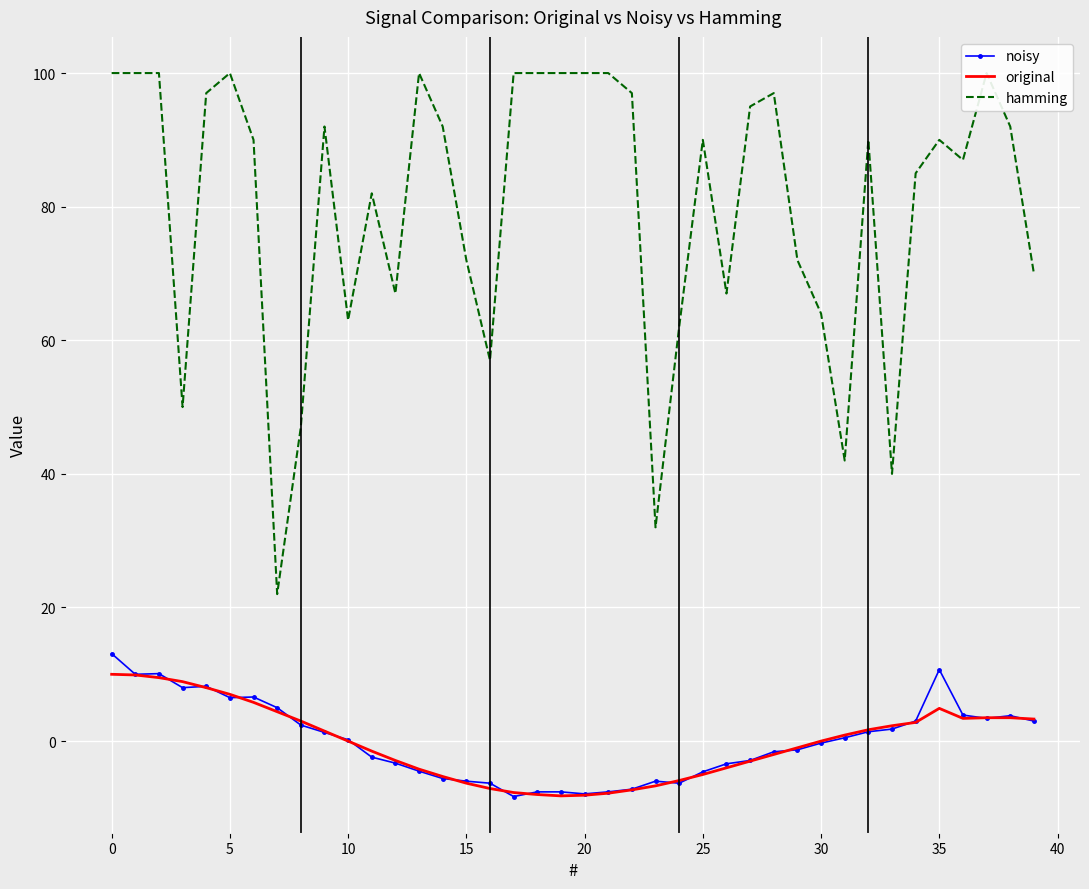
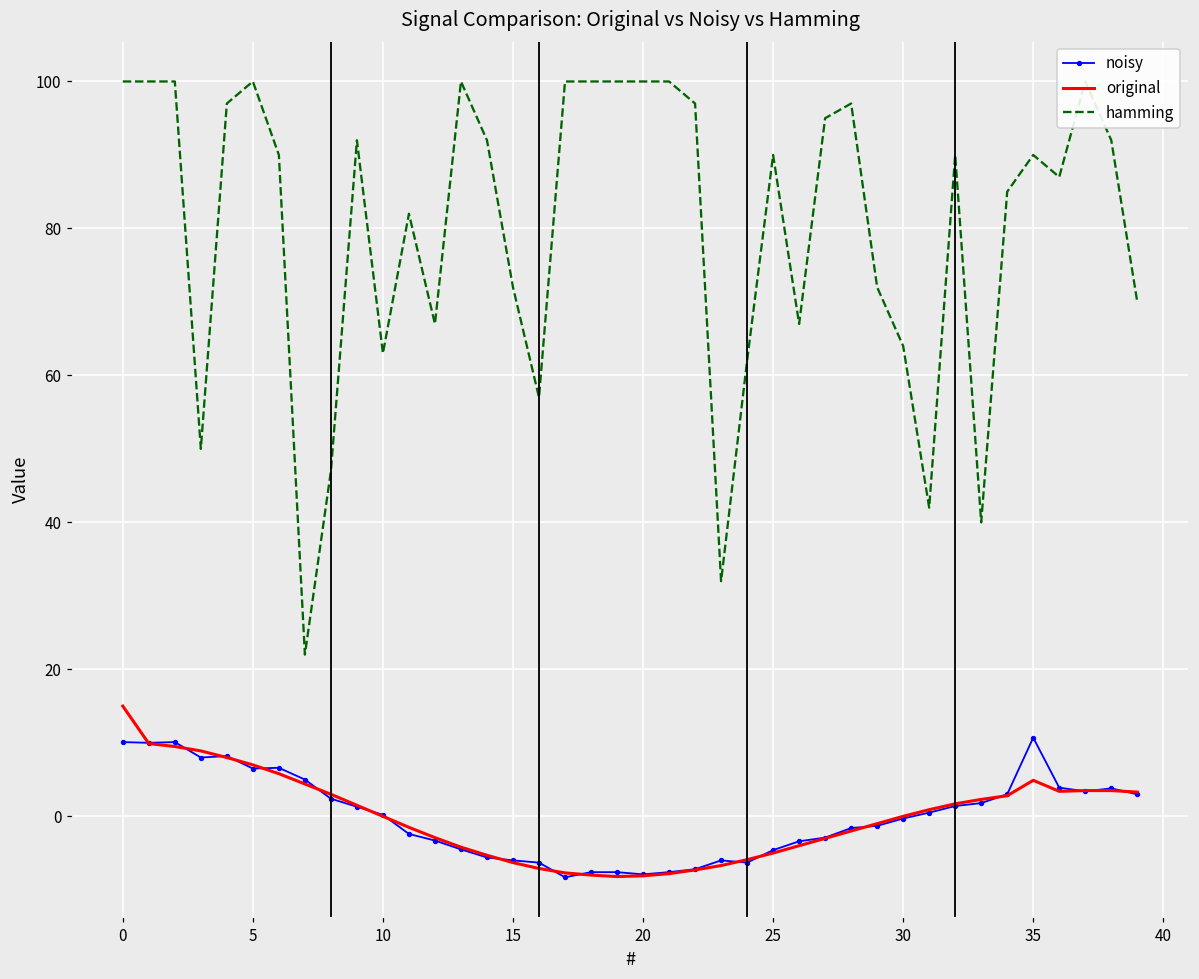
  {
    "noisy": {
-     "0": 13,
+     "0": 10,
      "5": 7,
      "25": -5,
      "35": 11
    },
    "original": {
-     "0": 10,
+     "0": 15,
      "5": 7,
      "25": -5,
      "35": 5
    },
    "hamming": {
      "0": 100,
      "5": 100,
      "10": 63,
      "15": 72,
      "20": 100,
      "25": 90,
      "30": 64,
      "35": 90
    }
  }
